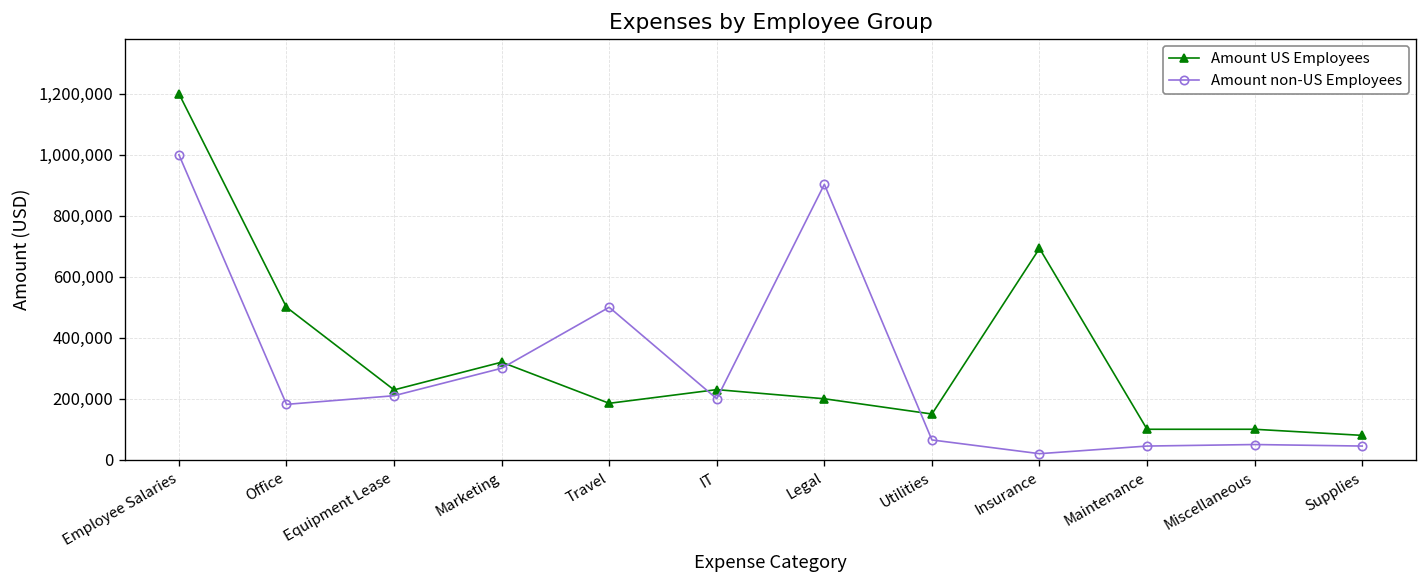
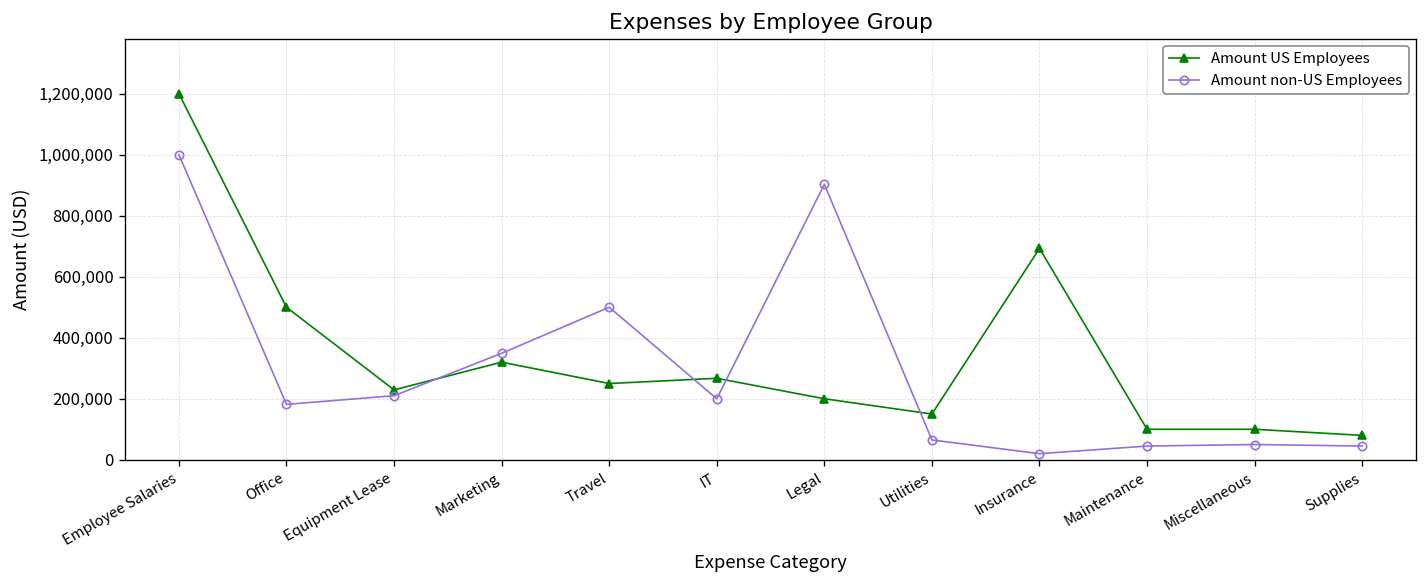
  {
    "Amount US Employees": {
      "Employee Salaries": "1,200,000",
      "Office": "500,000",
      "Equipment Lease": "230,000",
      "Marketing": "320,000",
-     "Travel": "190,000",
-     "IT": "230,000",
+     "Travel": "250,000",
+     "IT": "270,000",
      "Legal": "200,000",
      "Utilities": "150,000",
      "Insurance": "690,000",
      "Maintenance": "100,000",
      "Miscellaneous": "100,000",
      "Supplies": "80,000"
    },
    "Amount non-US Employees": {
      "Employee Salaries": "1,000,000",
      "Office": "180,000",
      "Equipment Lease": "210,000",
-     "Marketing": "300,000",
+     "Marketing": "350,000",
      "Travel": "500,000",
      "IT": "200,000",
      "Legal": "900,000",
      "Utilities": "70,000",
      "Insurance": "20,000",
      "Maintenance": "50,000",
      "Miscellaneous": "50,000",
      "Supplies": "50,000"
    }
  }
